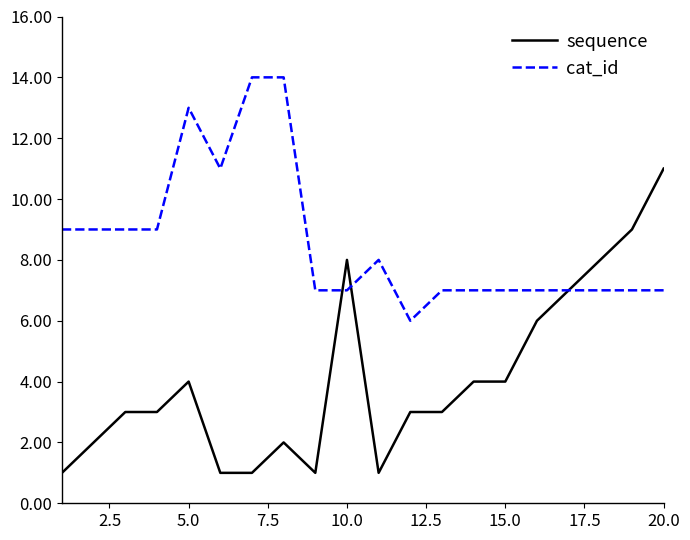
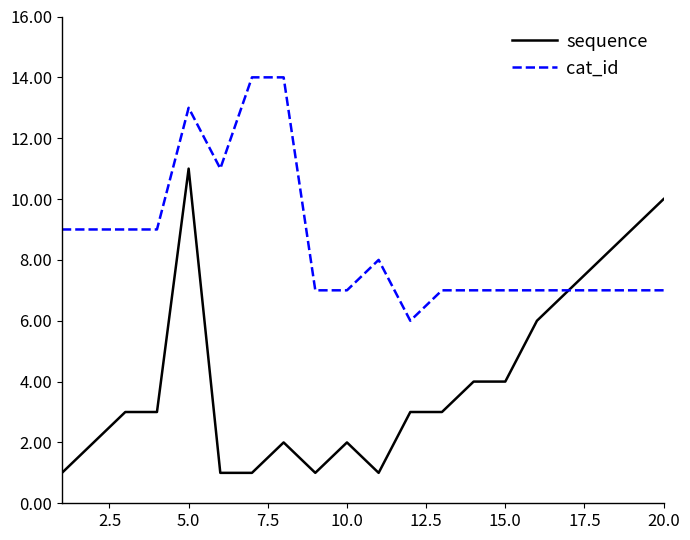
  {
    "sequence": {
-     "5.0": 4,
-     "10.0": 8,
+     "5.0": 11,
+     "10.0": 2,
      "15.0": 4,
-     "20.0": 11
+     "20.0": 10
    },
    "cat_id": {
      "5.0": 13,
      "10.0": 7,
      "15.0": 7,
      "20.0": 7
    }
  }
